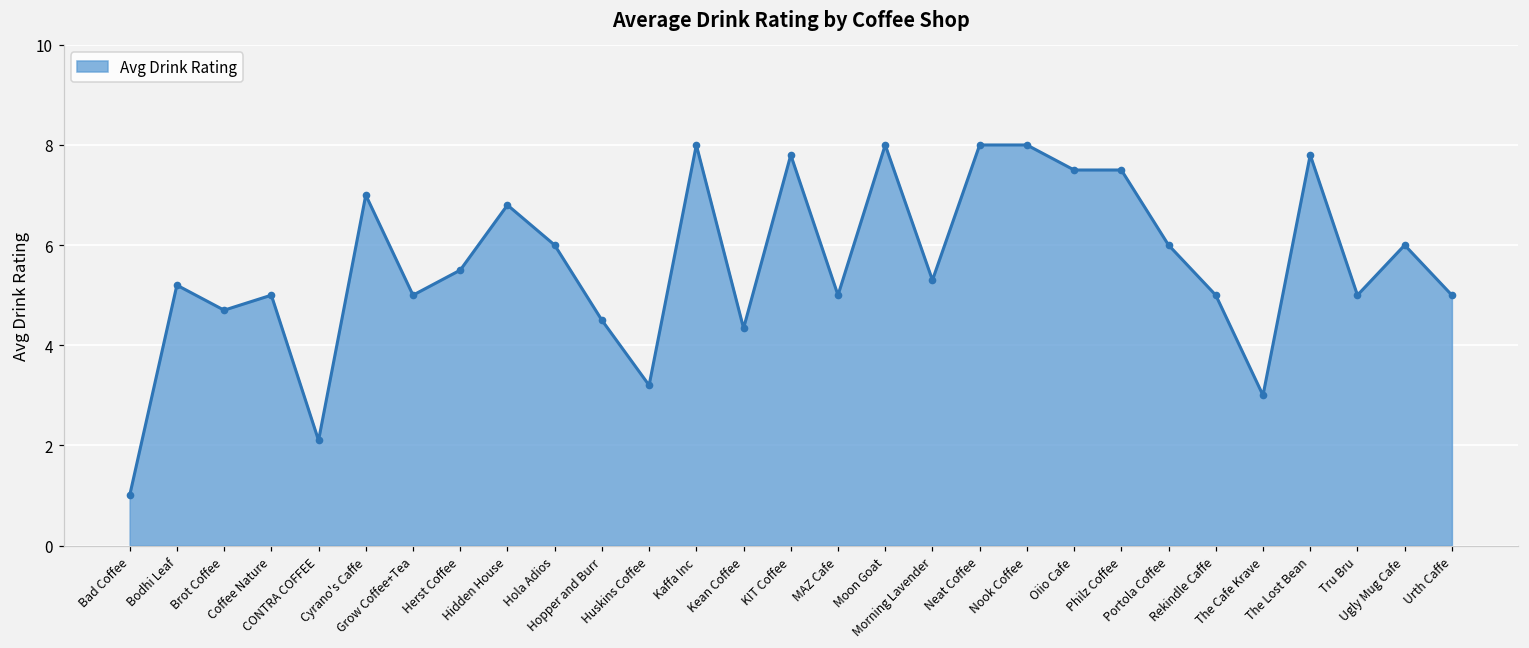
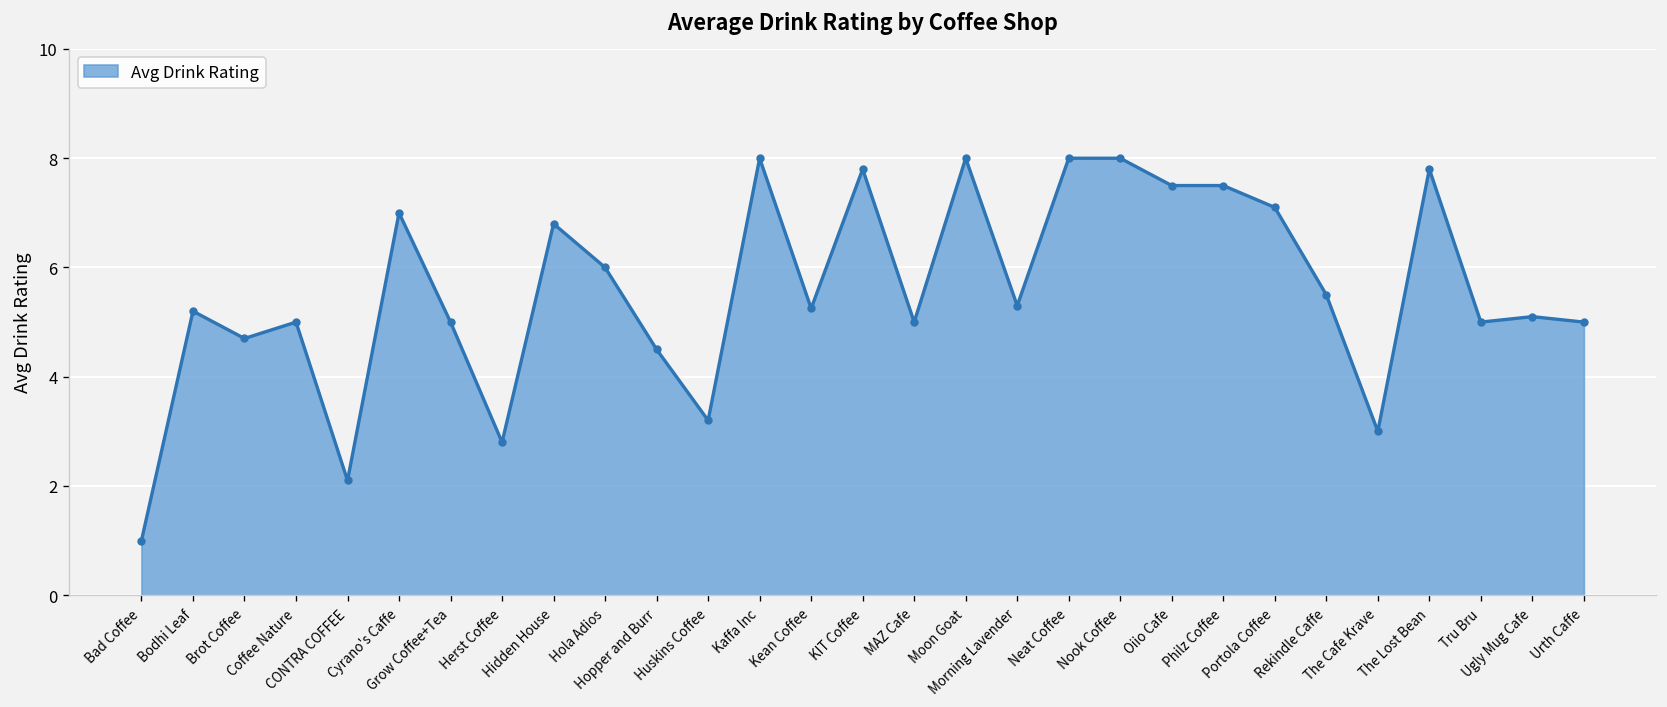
  {
    "Bad Coffee": 1.0,
    "Bodhi Leaf": 5.2,
    "Brot Coffee": 4.7,
    "Coffee Nature": 5.0,
    "CONTRA COFFEE": 2.1,
    "Cyrano's Caffe": 7.0,
    "Grow Coffee+Tea": 5.0,
-   "Herst Coffee": 5.5,
+   "Herst Coffee": 2.8,
    "Hidden House": 6.8,
    "Hola Adios": 6.0,
    "Hopper and Burr": 4.5,
    "Huskins Coffee": 3.2,
    "Kaffa Inc": 8.0,
-   "Kean Coffee": 4.3,
+   "Kean Coffee": 5.3,
    "KIT Coffee": 7.8,
    "MAZ Cafe": 5.0,
    "Moon Goat": 8.0,
    "Morning Lavender": 5.3,
    "Neat Coffee": 8.0,
    "Nook Coffee": 8.0,
    "Oiio Cafe": 7.5,
    "Philz Coffee": 7.5,
-   "Portola Coffee": 6.0,
-   "Rekindle Caffe": 5.0,
+   "Portola Coffee": 7.1,
+   "Rekindle Caffe": 5.5,
    "The Cafe Krave": 3.0,
    "The Lost Bean": 7.8,
    "Tru Bru": 5.0,
-   "Ugly Mug Cafe": 6.0,
+   "Ugly Mug Cafe": 5.1,
    "Urth Caffe": 5.0
  }
